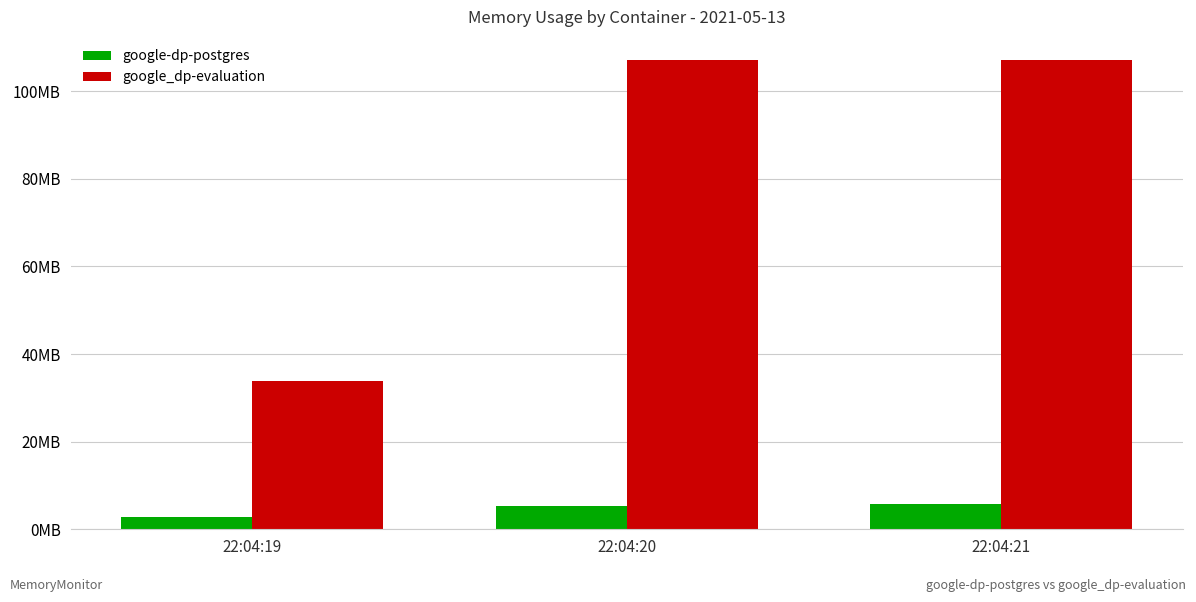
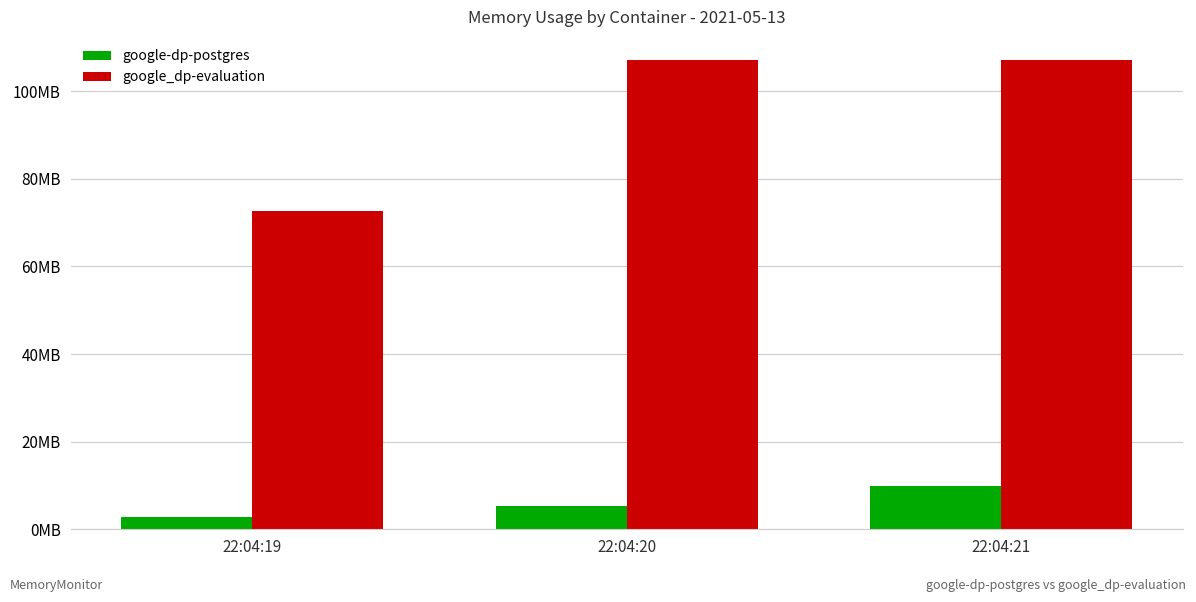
  {
    "google-dp-postgres": {
      "22:04:19": "3MB",
      "22:04:20": "5MB",
-     "22:04:21": "6MB"
+     "22:04:21": "10MB"
    },
    "google_dp-evaluation": {
-     "22:04:19": "34MB",
+     "22:04:19": "73MB",
      "22:04:20": "107MB",
      "22:04:21": "107MB"
    }
  }
